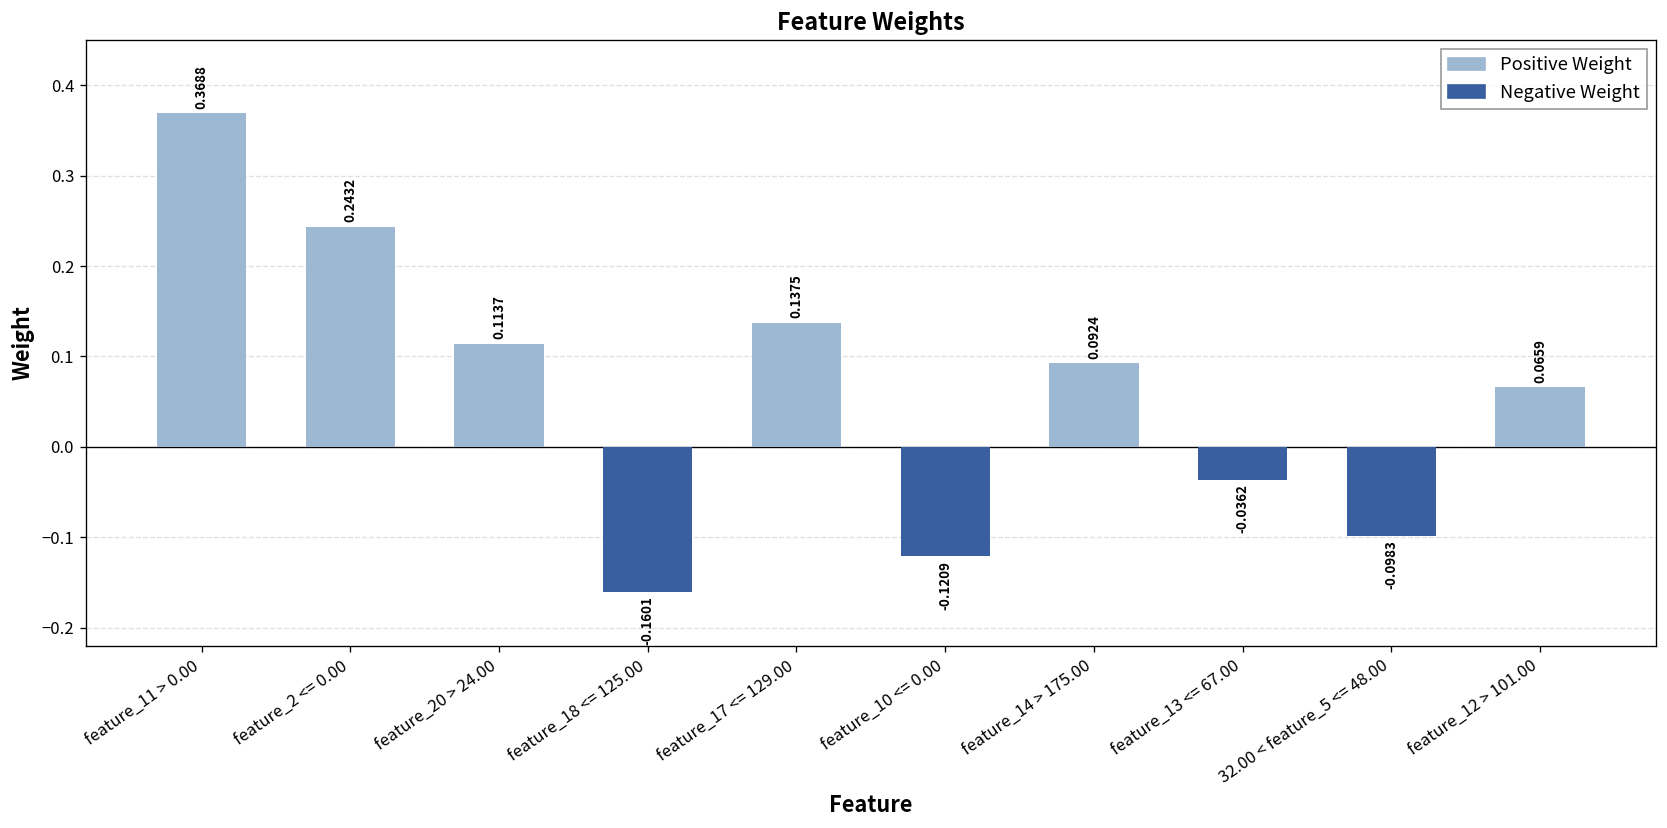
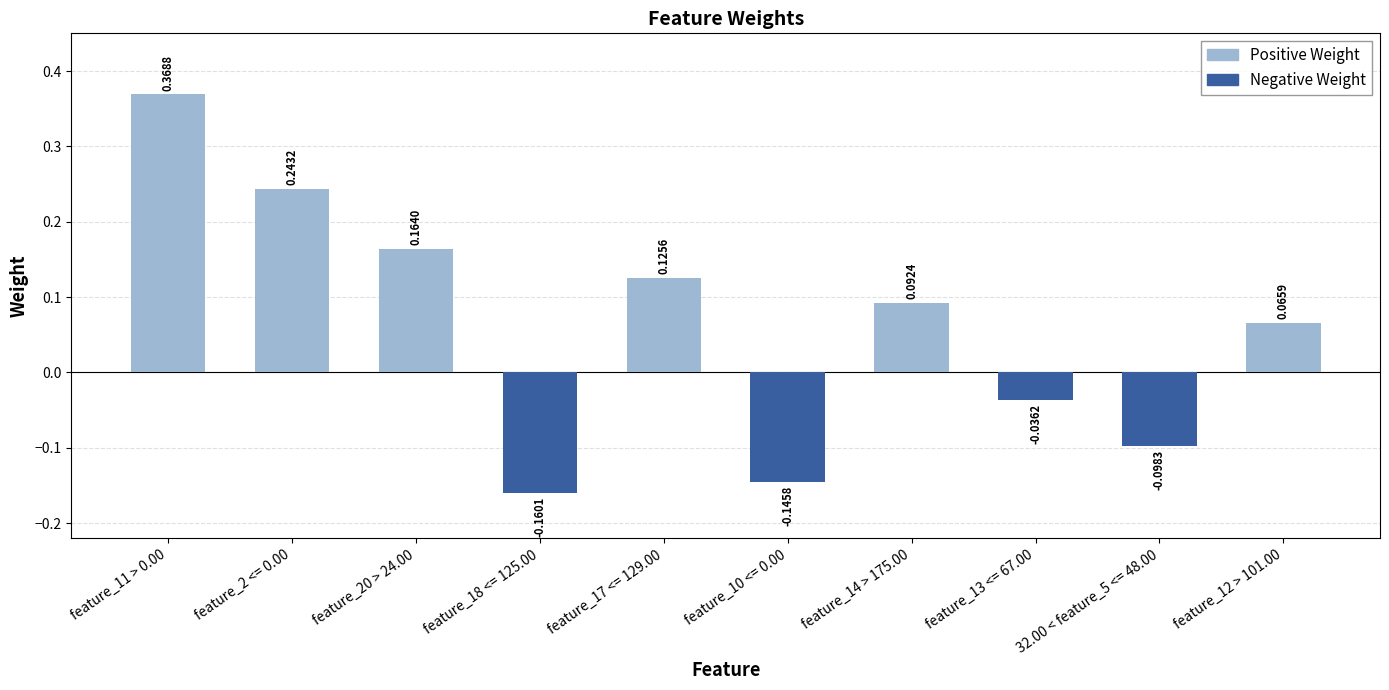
  {
    "Positive Weight": {
      "feature_11 > 0.00": 0.3688,
      "feature_2 <= 0.00": 0.2432,
-     "feature_20 > 24.00": 0.1137,
-     "feature_17 <= 129.00": 0.1375,
+     "feature_20 > 24.00": 0.1640,
+     "feature_17 <= 129.00": 0.1256,
      "feature_14 > 175.00": 0.0924,
      "feature_12 > 101.00": 0.0659
    },
    "Negative Weight": {
      "feature_18 <= 125.00": -0.1601,
-     "feature_10 <= 0.00": -0.1209,
+     "feature_10 <= 0.00": -0.1458,
      "feature_13 <= 67.00": -0.0362,
      "32.00 < feature_5 <= 48.00": -0.0983
    }
  }
